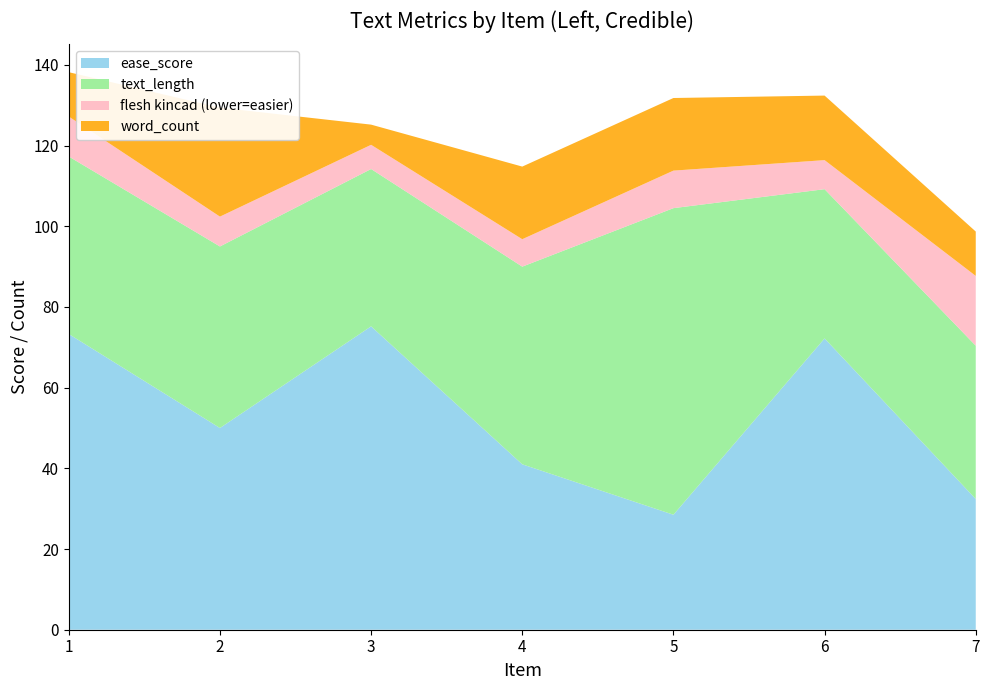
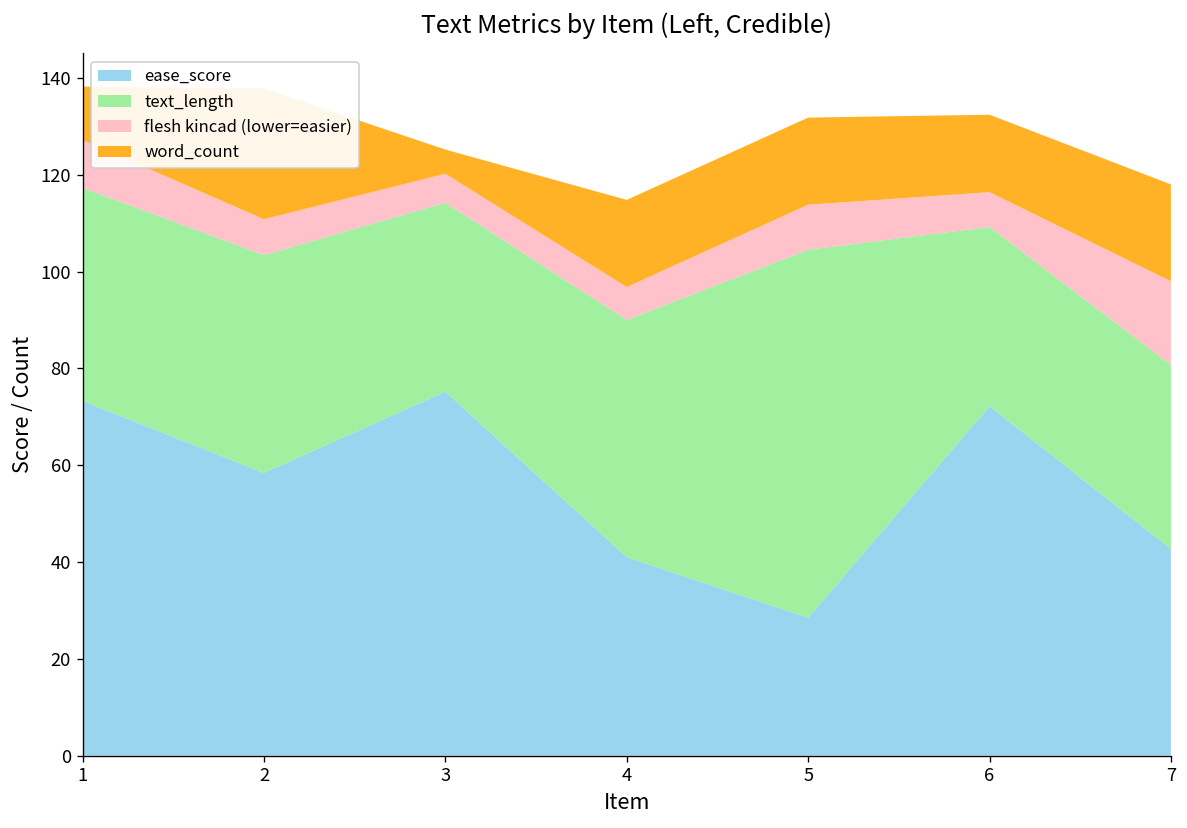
  {
    "ease_score": {
      "1": 73,
-     "2": 50,
+     "2": 58,
      "3": 75,
      "4": 41,
      "5": 29,
      "6": 72,
-     "7": 32
+     "7": 43
    },
    "text_length": {
      "1": 44,
      "2": 45,
      "3": 39,
      "4": 49,
      "5": 76,
      "6": 37,
      "7": 38
    },
    "flesh kincad (lower=easier)": {
      "1": 10,
      "2": 7,
      "3": 6,
      "4": 7,
      "5": 9,
      "6": 7,
      "7": 17
    },
    "word_count": {
      "1": 11,
      "3": 5,
      "4": 18,
      "5": 18,
      "6": 16,
-     "7": 11
+     "7": 20
    }
  }
